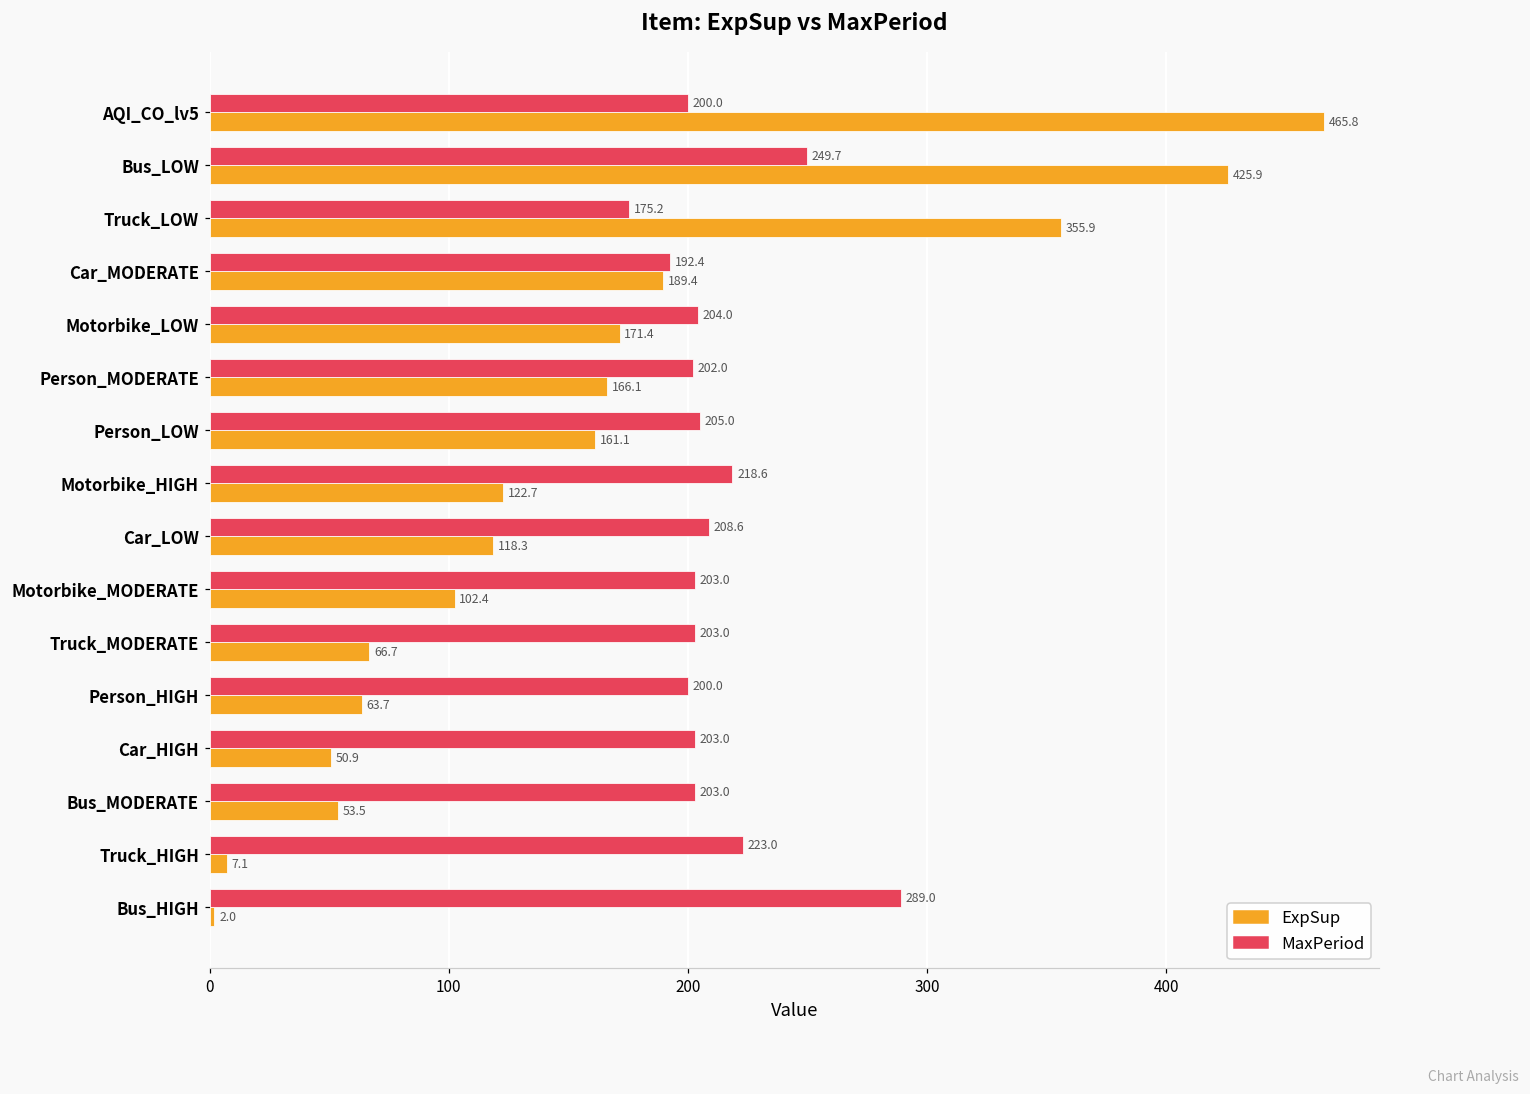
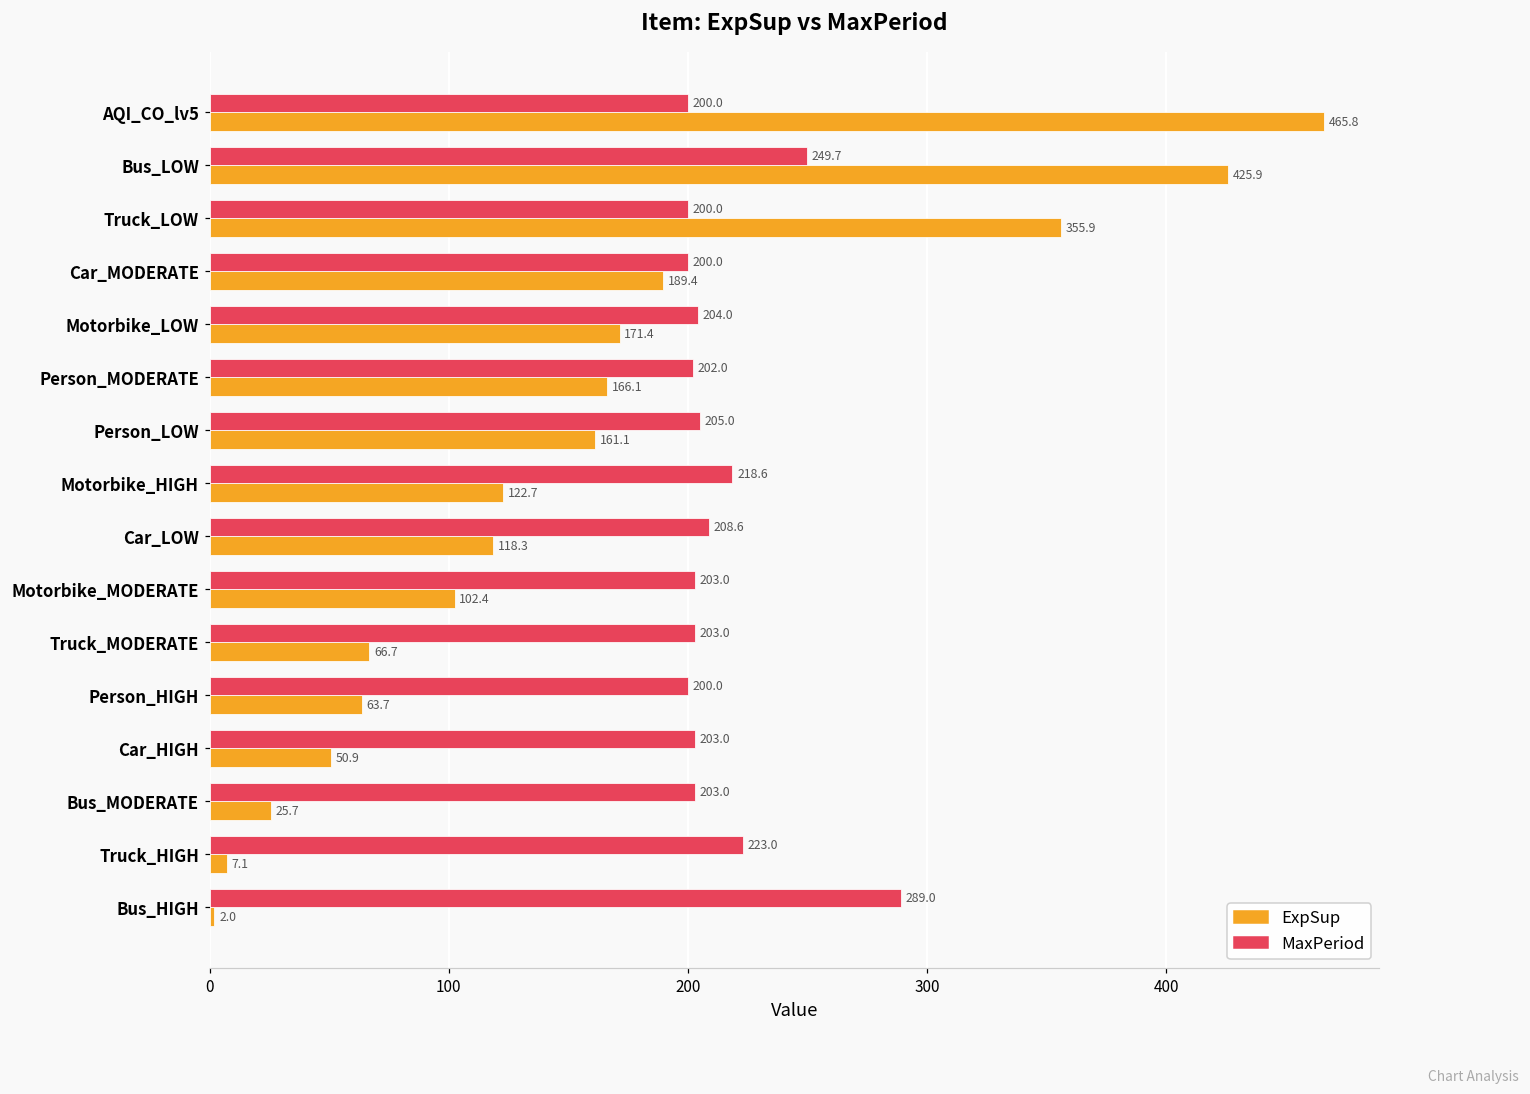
  {
    "ExpSup": {
      "AQI_CO_lv5": 465.8,
      "Bus_LOW": 425.9,
      "Truck_LOW": 355.9,
      "Car_MODERATE": 189.4,
      "Motorbike_LOW": 171.4,
      "Person_MODERATE": 166.1,
      "Person_LOW": 161.1,
      "Motorbike_HIGH": 122.7,
      "Car_LOW": 118.3,
      "Motorbike_MODERATE": 102.4,
      "Truck_MODERATE": 66.7,
      "Person_HIGH": 63.7,
      "Car_HIGH": 50.9,
-     "Bus_MODERATE": 53.5,
+     "Bus_MODERATE": 25.7,
      "Truck_HIGH": 7.1,
      "Bus_HIGH": 2.0
    },
    "MaxPeriod": {
      "AQI_CO_lv5": 200.0,
      "Bus_LOW": 249.7,
-     "Truck_LOW": 175.2,
-     "Car_MODERATE": 192.4,
+     "Truck_LOW": 200.0,
+     "Car_MODERATE": 200.0,
      "Motorbike_LOW": 204.0,
      "Person_MODERATE": 202.0,
      "Person_LOW": 205.0,
      "Motorbike_HIGH": 218.6,
      "Car_LOW": 208.6,
      "Motorbike_MODERATE": 203.0,
      "Truck_MODERATE": 203.0,
      "Person_HIGH": 200.0,
      "Car_HIGH": 203.0,
      "Bus_MODERATE": 203.0,
      "Truck_HIGH": 223.0,
      "Bus_HIGH": 289.0
    }
  }
